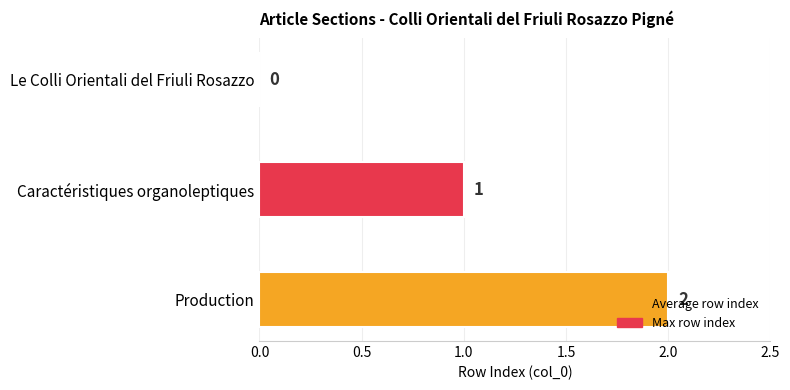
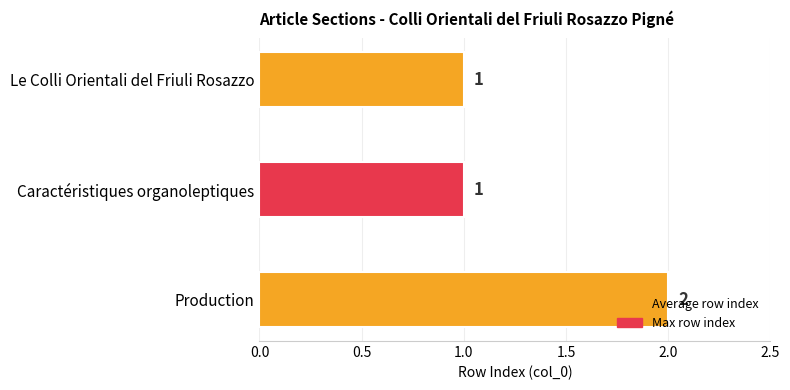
  {
-   "Le Colli Orientali del Friuli Rosazzo": 0,
+   "Le Colli Orientali del Friuli Rosazzo": 1,
    "Caractéristiques organoleptiques": 1,
    "Production": 2
  }
